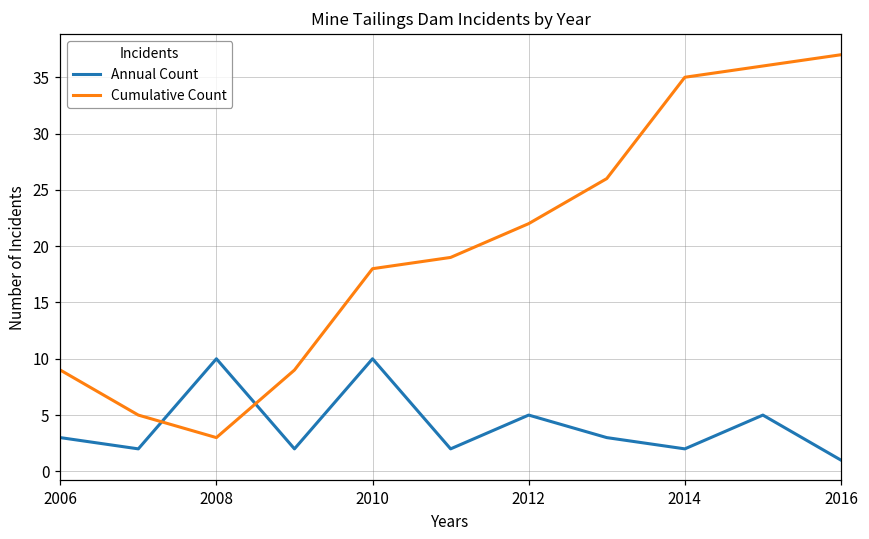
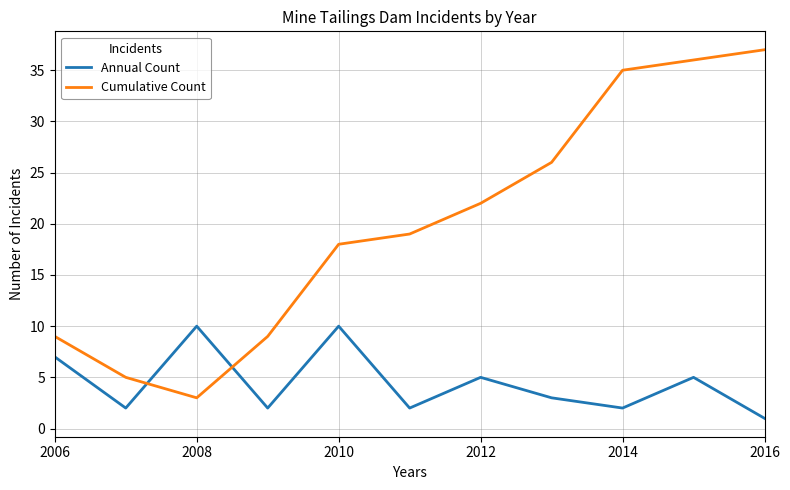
  {
    "Annual Count": {
-     "2006": 3,
+     "2006": 7,
      "2008": 10,
      "2010": 10,
      "2012": 5,
      "2014": 2,
      "2016": 1
    },
    "Cumulative Count": {
      "2006": 9,
      "2008": 3,
      "2010": 18,
      "2012": 22,
      "2014": 35,
      "2016": 37
    }
  }
